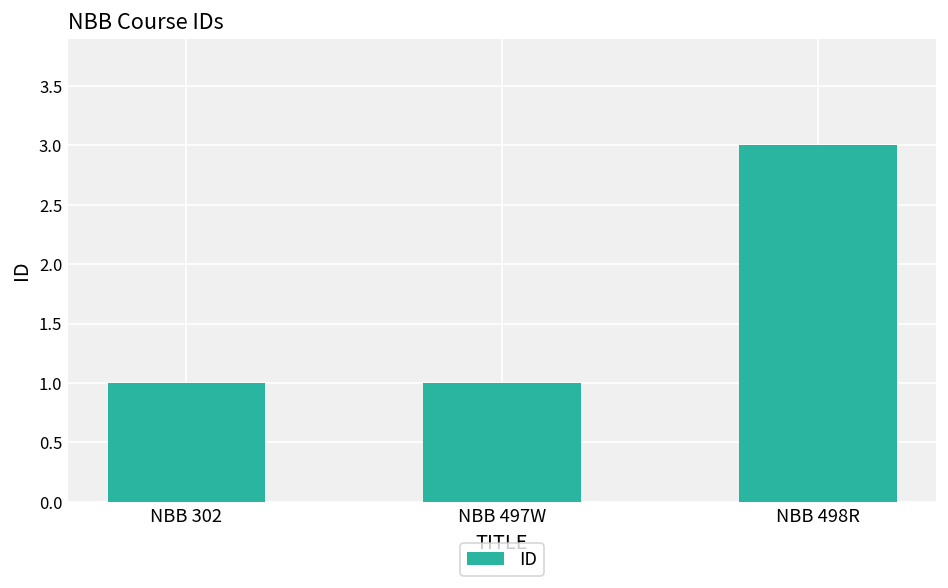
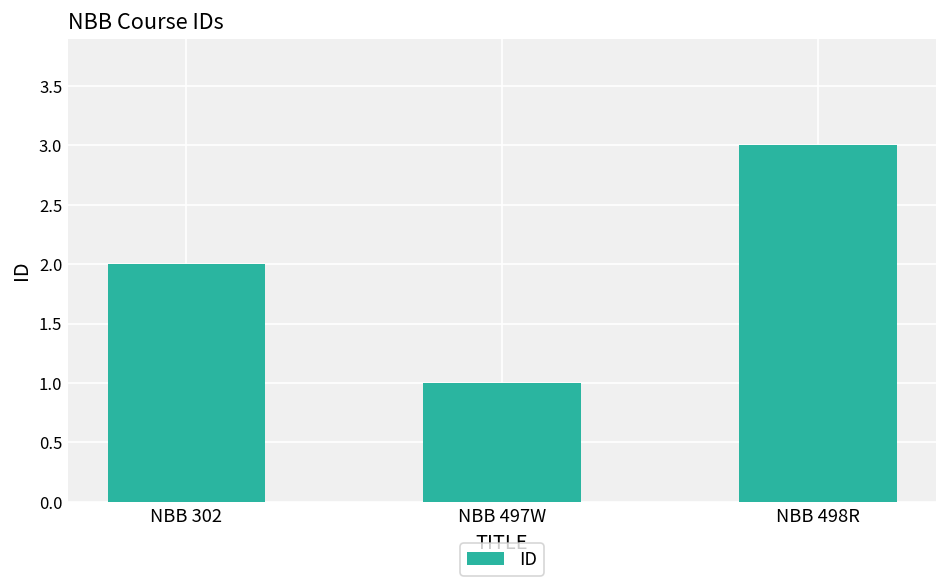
  {
-   "NBB 302": 1,
+   "NBB 302": 2,
    "NBB 497W": 1,
    "NBB 498R": 3
  }
